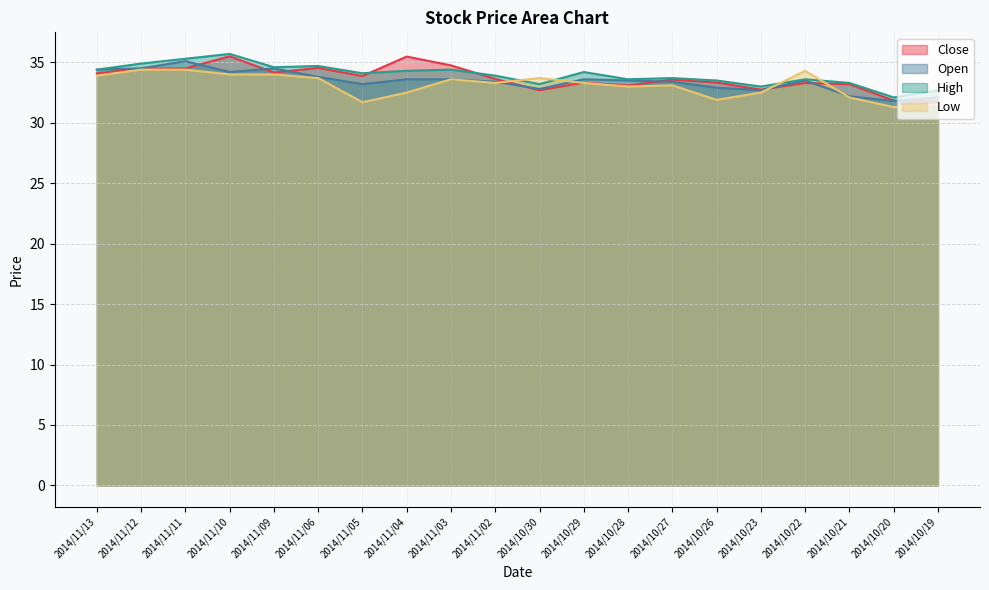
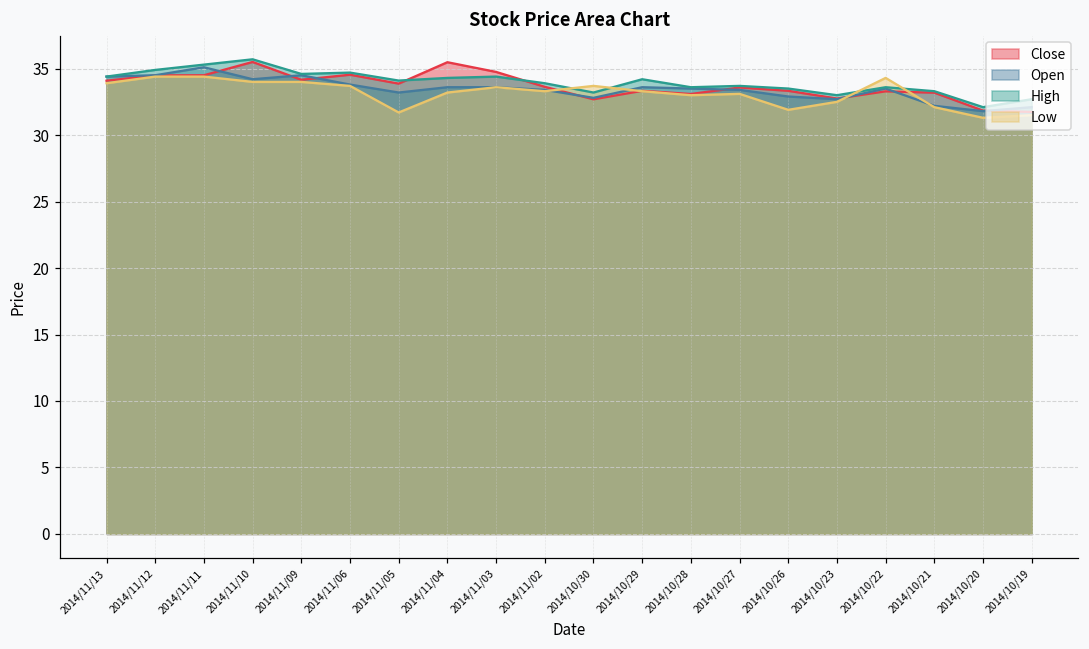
  {
    "Close": {
      "2014/11/05": 33.9,
      "2014/11/04": 35.5,
      "2014/11/03": 34.8,
      "2014/11/02": 33.6
    },
    "Low": {
      "2014/11/05": 31.7,
-     "2014/11/04": 32.5,
+     "2014/11/04": 33.2,
      "2014/10/30": 33.7,
      "2014/10/27": 33.1,
      "2014/10/26": 31.9,
      "2014/10/22": 34.3,
      "2014/10/20": 31.3
    }
  }
